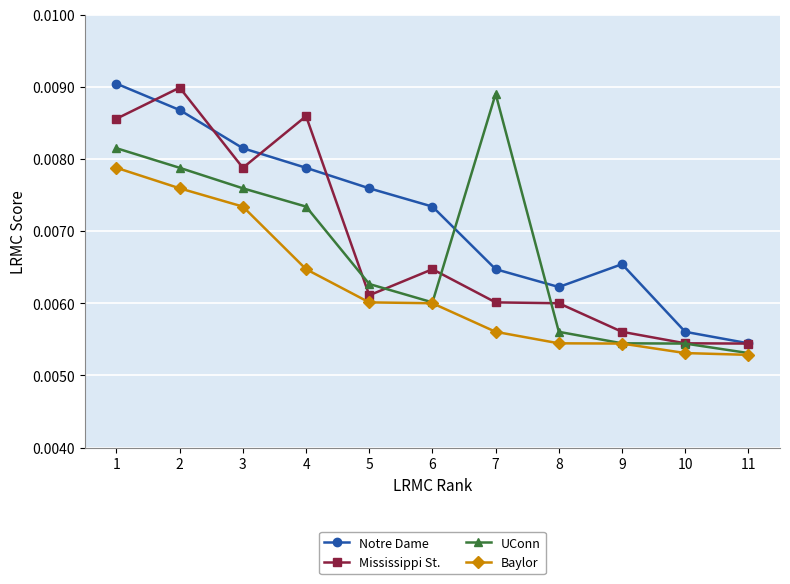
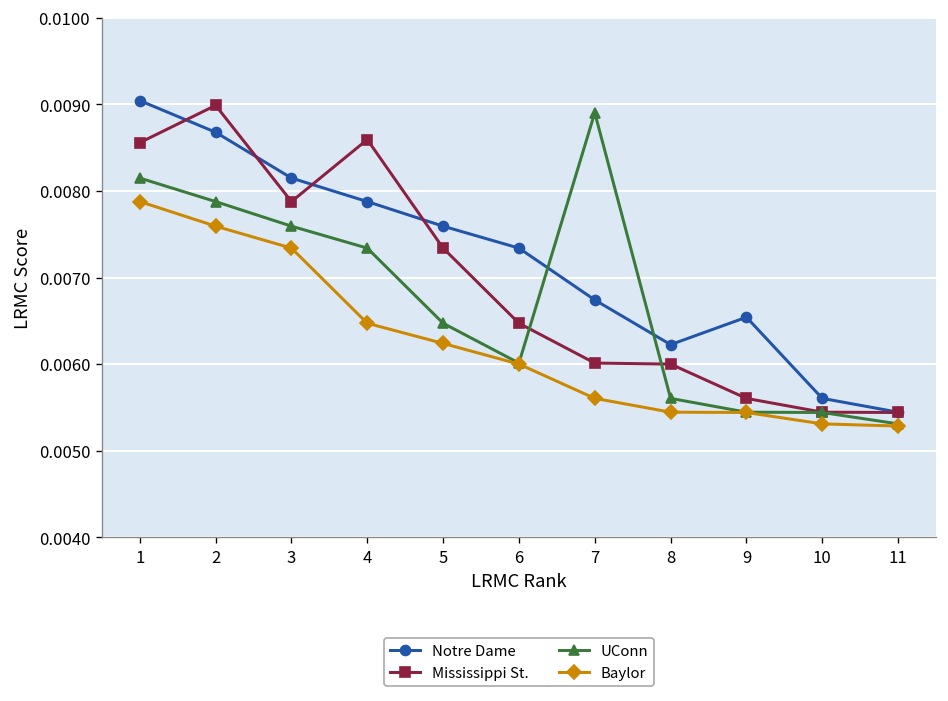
  {
    "Notre Dame": {
      "1": 0.0090,
      "2": 0.0087,
      "3": 0.0081,
      "4": 0.0079,
      "5": 0.0076,
      "6": 0.0073,
-     "7": 0.0065,
+     "7": 0.0067,
      "8": 0.0062,
      "9": 0.0065,
      "10": 0.0056
    },
    "Mississippi St.": {
      "1": 0.0086,
      "2": 0.0090,
      "3": 0.0079,
      "4": 0.0086,
-     "5": 0.0061,
+     "5": 0.0073,
      "6": 0.0065,
      "7": 0.0060,
      "8": 0.0060,
      "9": 0.0056
    },
    "UConn": {
      "1": 0.0081,
      "2": 0.0079,
      "3": 0.0076,
      "4": 0.0073,
-     "5": 0.0063,
+     "5": 0.0065,
      "7": 0.0089,
      "8": 0.0056
    },
    "Baylor": {
      "1": 0.0079,
      "2": 0.0076,
      "3": 0.0073,
      "4": 0.0065,
-     "5": 0.0060,
+     "5": 0.0062,
      "7": 0.0056,
      "8": 0.0054,
      "10": 0.0053
    }
  }
